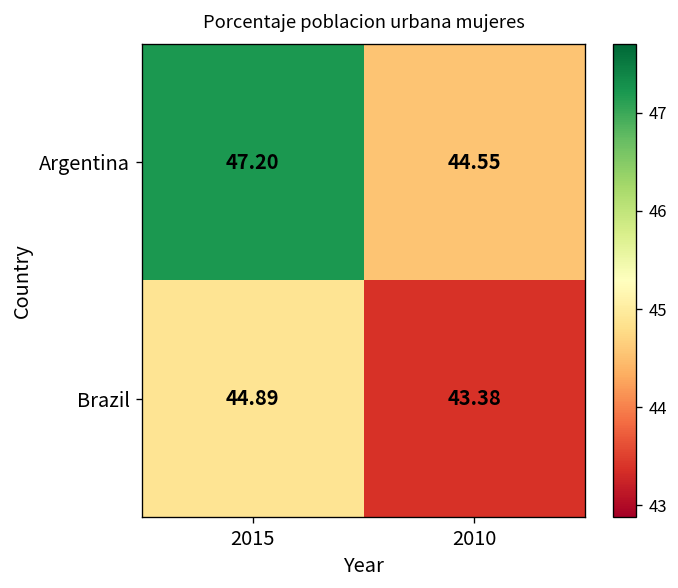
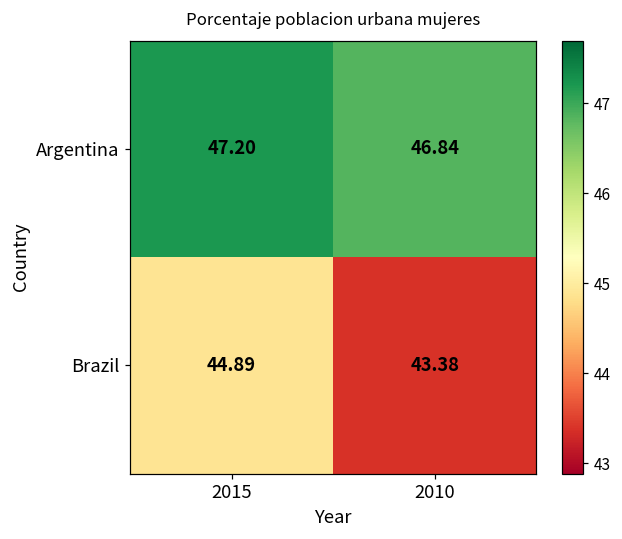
  {
    "Argentina": {
      "2015": 47.20,
-     "2010": 44.55
+     "2010": 46.84
    },
    "Brazil": {
      "2015": 44.89,
      "2010": 43.38
    }
  }
